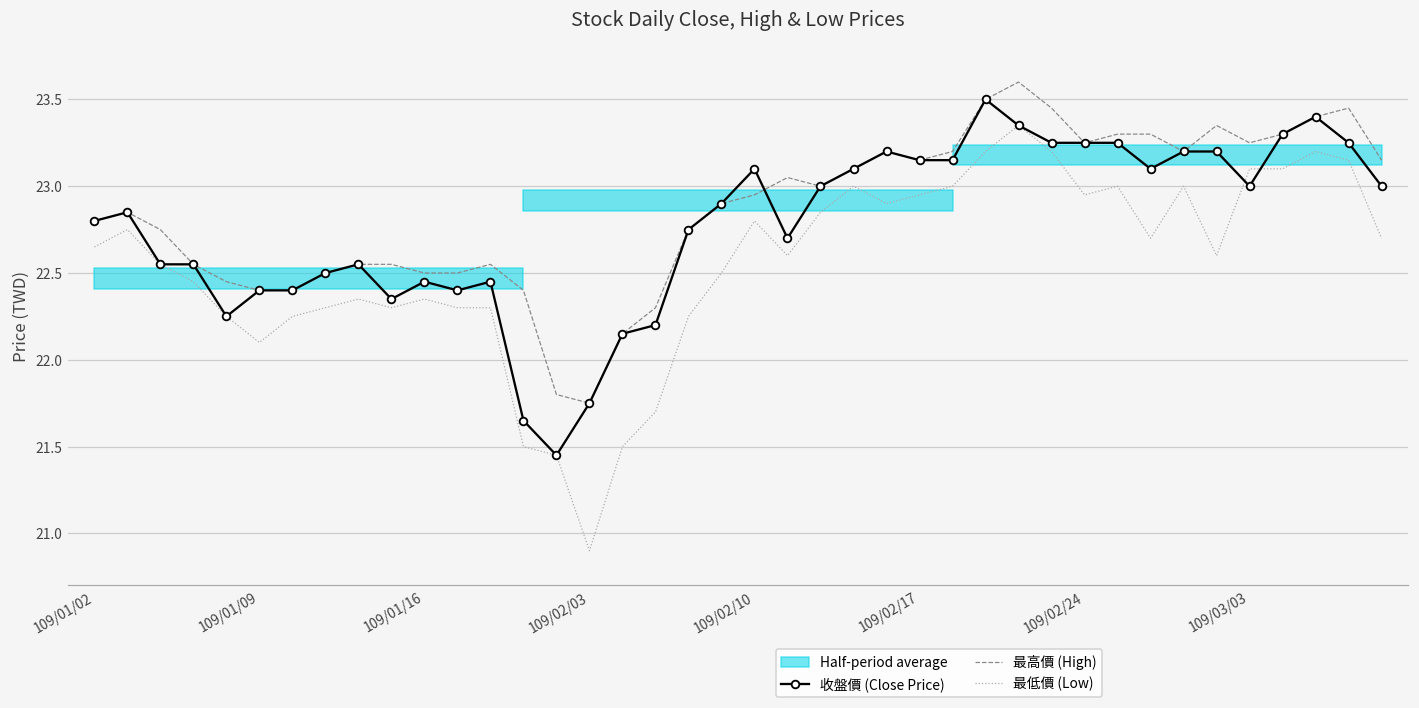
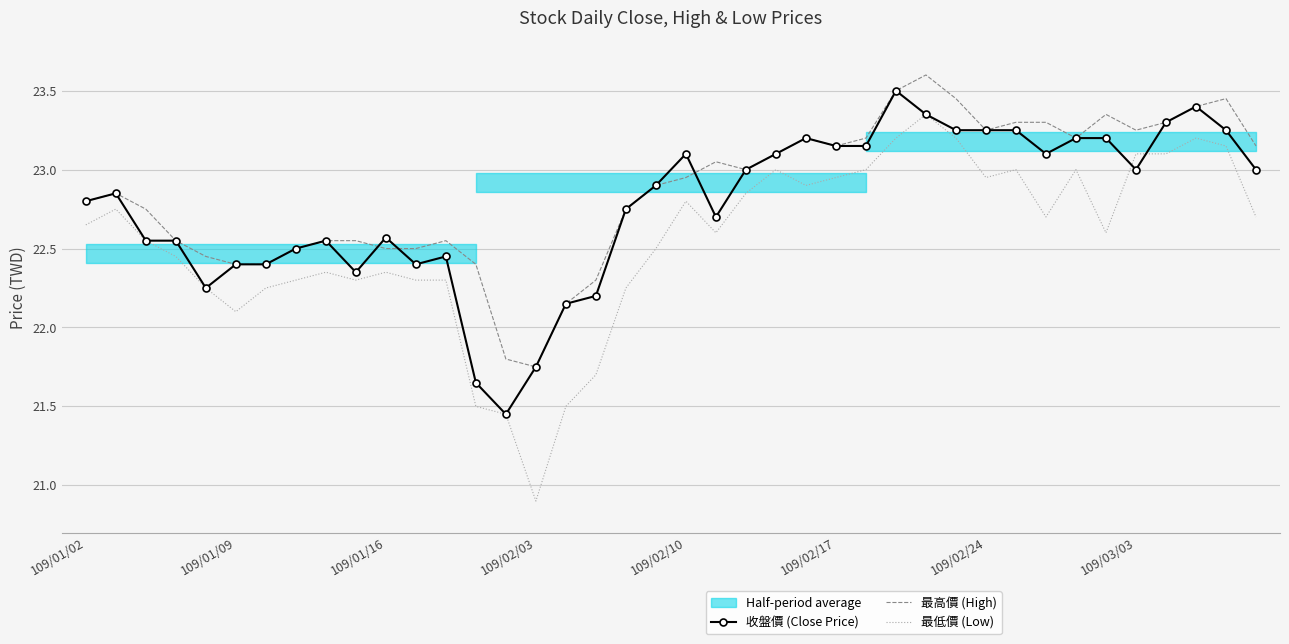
  {
    "收盤價 (Close Price)": {
-     "109/01/16": 22.45,
+     "109/01/16": 22.57,
      "109/02/10": 23.10,
      "109/03/03": 23.00
    }
  }
